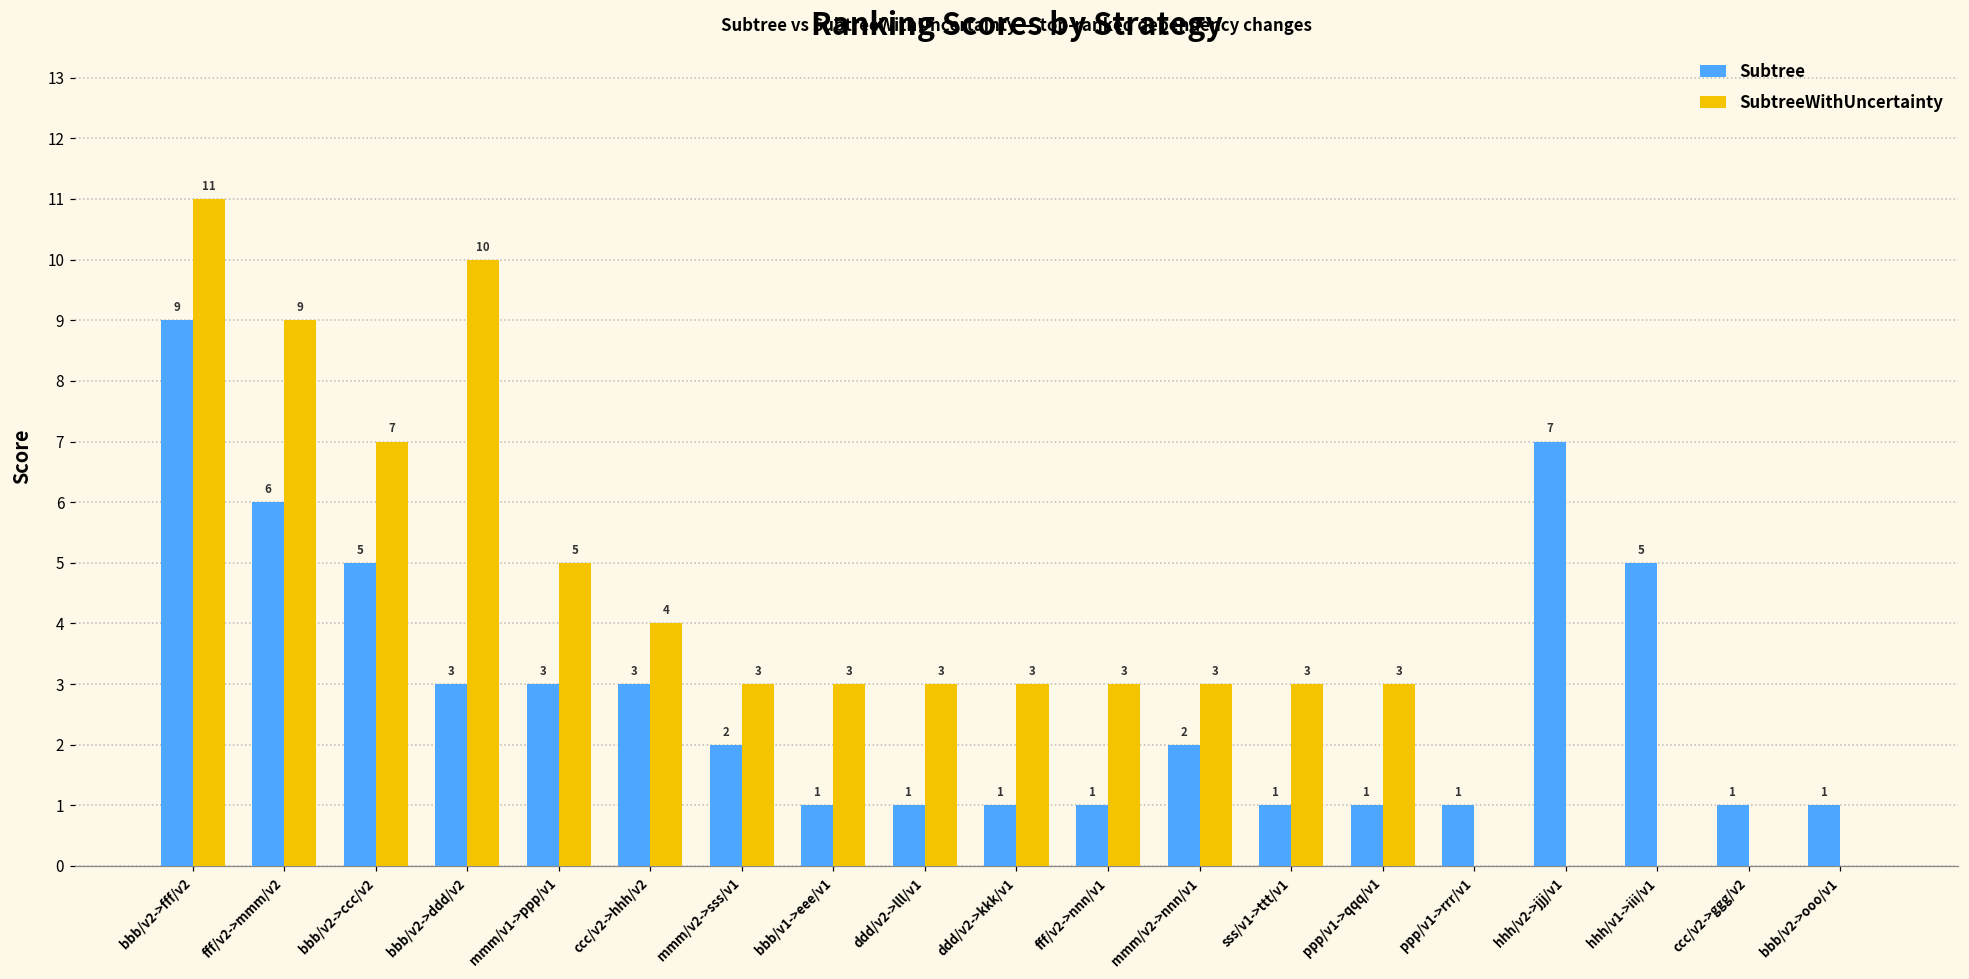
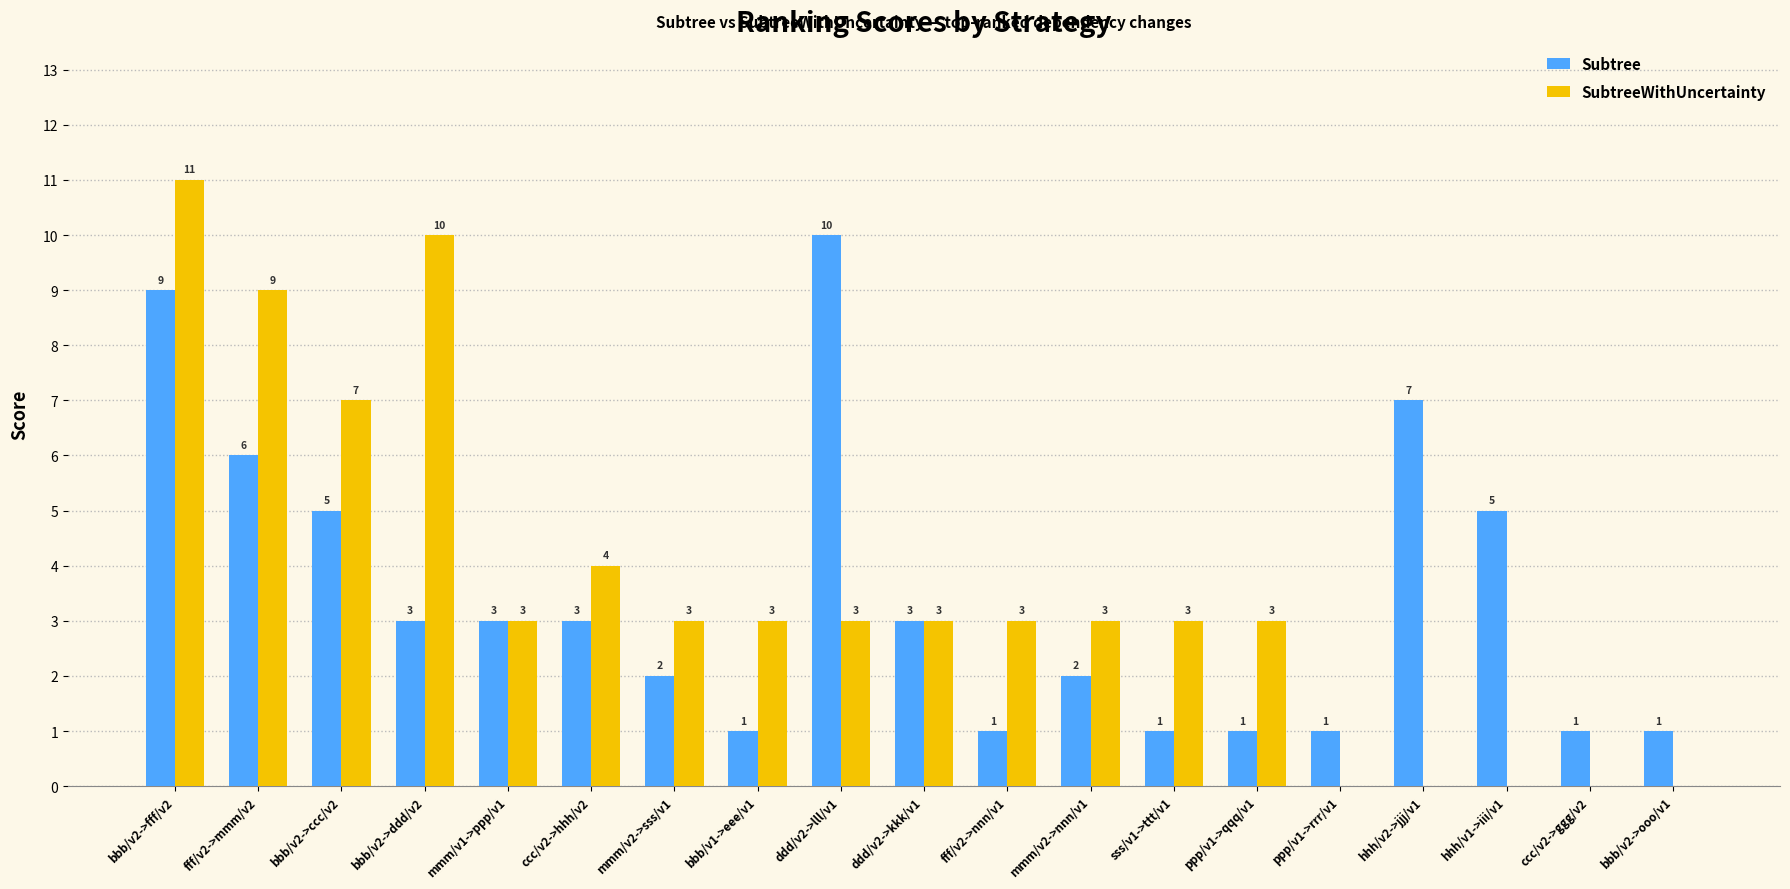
  {
    "Subtree": {
      "bbb/v2->fff/v2": 9,
      "fff/v2->mmm/v2": 6,
      "bbb/v2->ccc/v2": 5,
      "bbb/v2->ddd/v2": 3,
      "mmm/v1->ppp/v1": 3,
      "ccc/v2->hhh/v2": 3,
      "mmm/v2->sss/v1": 2,
      "bbb/v1->eee/v1": 1,
-     "ddd/v2->lll/v1": 1,
-     "ddd/v2->kkk/v1": 1,
+     "ddd/v2->lll/v1": 10,
+     "ddd/v2->kkk/v1": 3,
      "fff/v2->nnn/v1": 1,
      "mmm/v2->nnn/v1": 2,
      "sss/v1->ttt/v1": 1,
      "ppp/v1->qqq/v1": 1,
      "ppp/v1->rrr/v1": 1,
      "hhh/v2->jjj/v1": 7,
      "hhh/v1->iii/v1": 5,
      "ccc/v2->ggg/v2": 1,
      "bbb/v2->ooo/v1": 1
    },
    "SubtreeWithUncertainty": {
      "bbb/v2->fff/v2": 11,
      "fff/v2->mmm/v2": 9,
      "bbb/v2->ccc/v2": 7,
      "bbb/v2->ddd/v2": 10,
-     "mmm/v1->ppp/v1": 5,
+     "mmm/v1->ppp/v1": 3,
      "ccc/v2->hhh/v2": 4,
      "mmm/v2->sss/v1": 3,
      "bbb/v1->eee/v1": 3,
      "ddd/v2->lll/v1": 3,
      "ddd/v2->kkk/v1": 3,
      "fff/v2->nnn/v1": 3,
      "mmm/v2->nnn/v1": 3,
      "sss/v1->ttt/v1": 3,
      "ppp/v1->qqq/v1": 3
    }
  }
